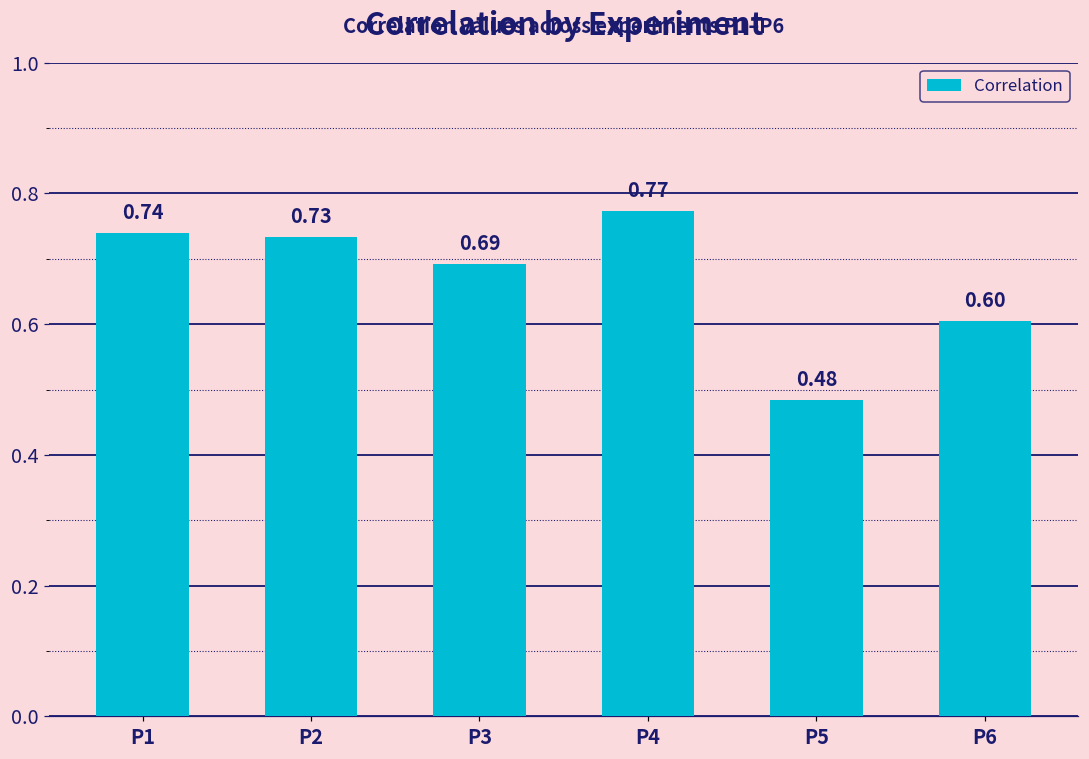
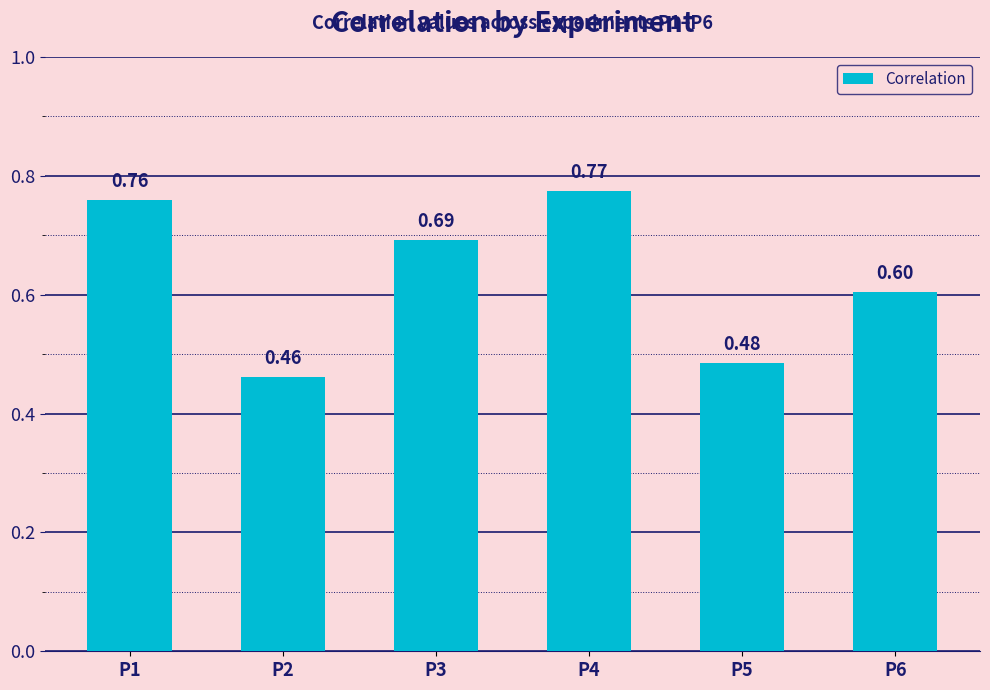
  {
-   "P1": 0.74,
-   "P2": 0.73,
+   "P1": 0.76,
+   "P2": 0.46,
    "P3": 0.69,
    "P4": 0.77,
    "P5": 0.48,
    "P6": 0.60
  }
